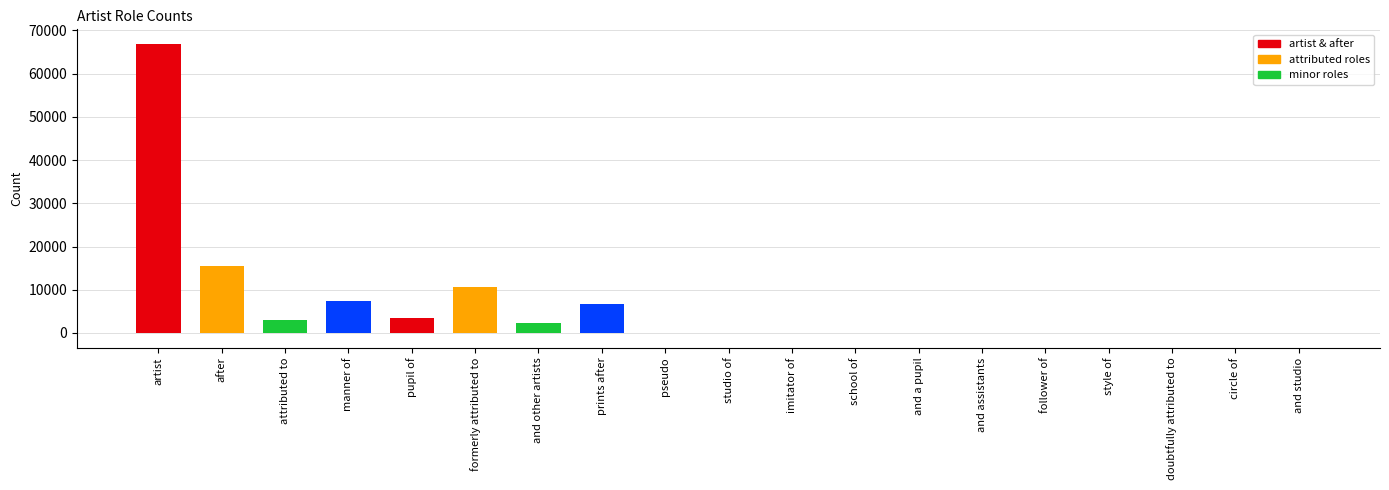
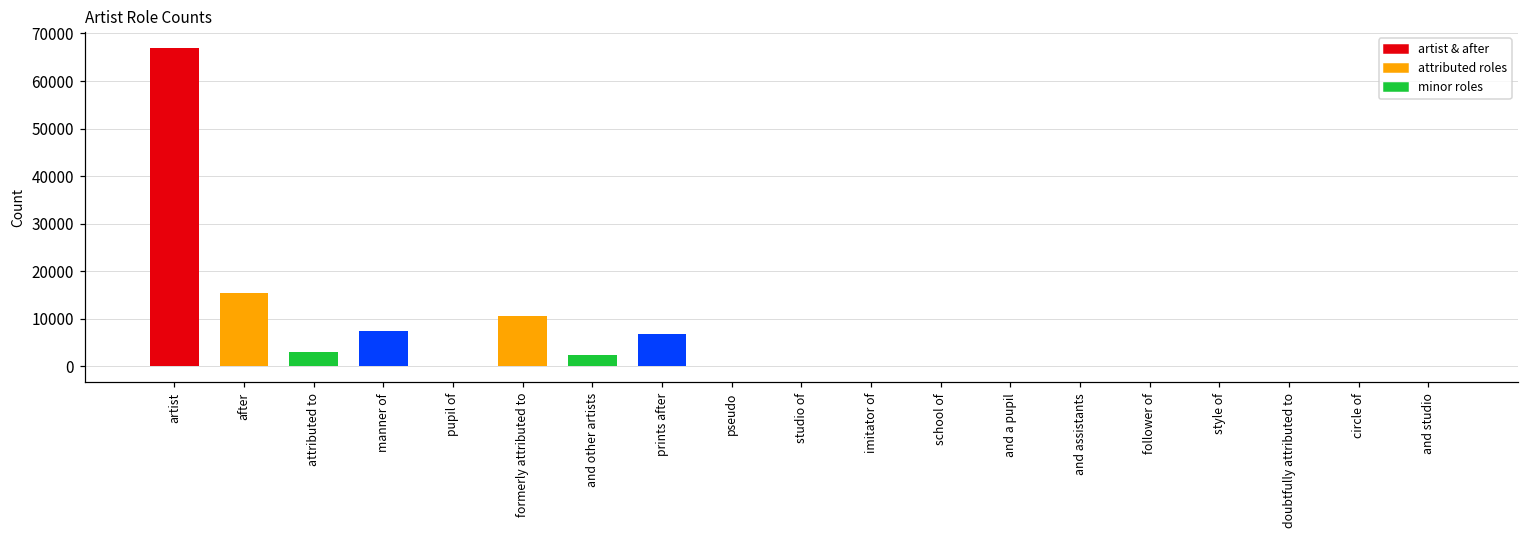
  {
    "artist": 67000,
    "after": 15000,
    "attributed to": 3000,
    "manner of": 7000,
-   "pupil of": 3000,
+   "pupil of": 0,
    "formerly attributed to": 11000,
    "and other artists": 2000,
    "prints after": 7000
  }
